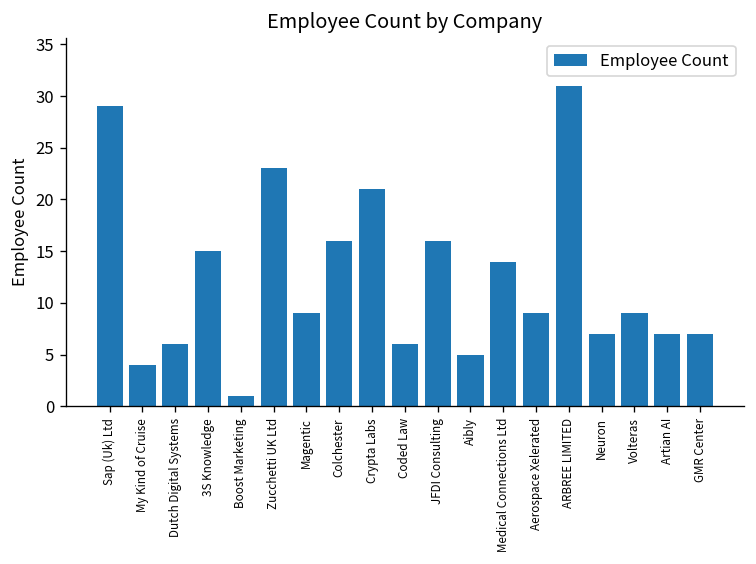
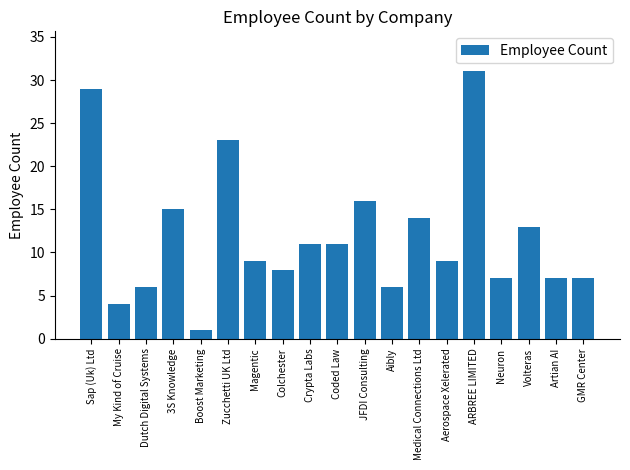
  {
    "Sap (Uk) Ltd": 29,
    "My Kind of Cruise": 4,
    "Dutch Digital Systems": 6,
    "3S Knowledge": 15,
    "Boost Marketing": 1,
    "Zucchetti UK Ltd": 23,
    "Magentic": 9,
-   "Colchester": 16,
-   "Crypta Labs": 21,
-   "Coded Law": 6,
+   "Colchester": 8,
+   "Crypta Labs": 11,
+   "Coded Law": 11,
    "JFDI Consulting": 16,
-   "Aibly": 5,
+   "Aibly": 6,
    "Medical Connections Ltd": 14,
    "Aerospace Xelerated": 9,
    "ARBREE LIMITED": 31,
    "Neuron": 7,
-   "Volteras": 9,
+   "Volteras": 13,
    "Artian AI": 7,
    "GMR Center": 7
  }
